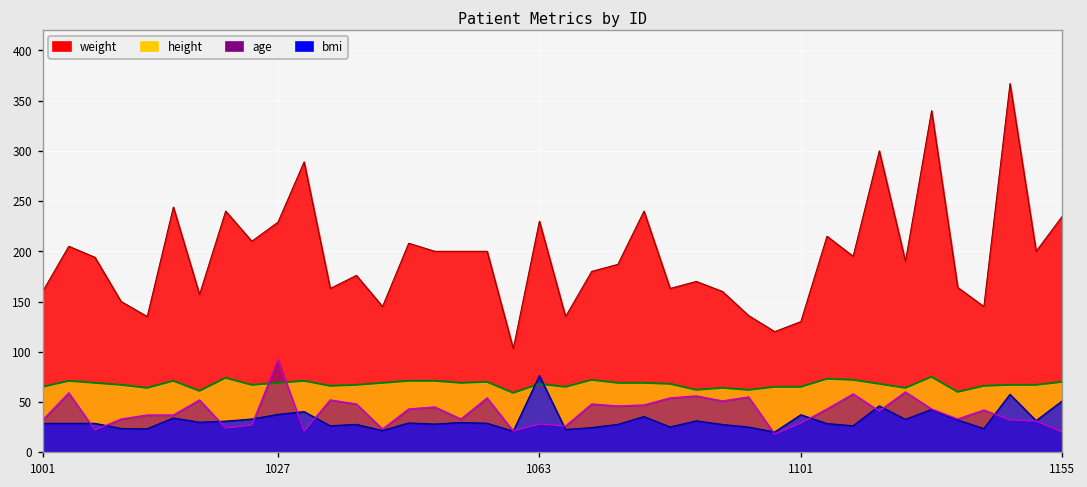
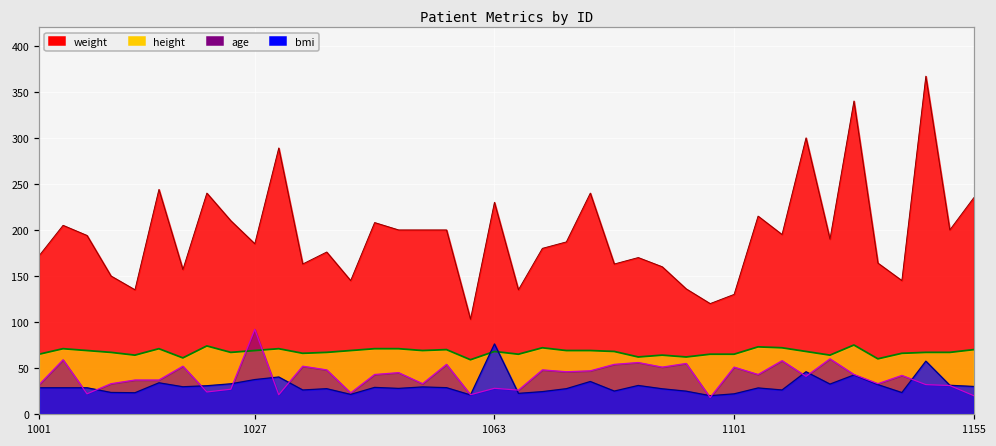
  {
    "weight": {
-     "1001": 160,
-     "1027": 230,
+     "1001": 170,
+     "1027": 190,
      "1063": 230,
      "1101": 130,
      "1155": 240
    },
    "height": {
      "1001": 70,
      "1027": 70,
      "1063": 70,
      "1101": 70,
      "1155": 70
    },
    "age": {
      "1001": 30,
      "1027": 90,
      "1063": 30,
-     "1101": 30,
+     "1101": 50,
      "1155": 20
    },
    "bmi": {
      "1001": 30,
      "1027": 40,
      "1063": 80,
-     "1101": 40,
-     "1155": 50
+     "1101": 20,
+     "1155": 30
    }
  }
